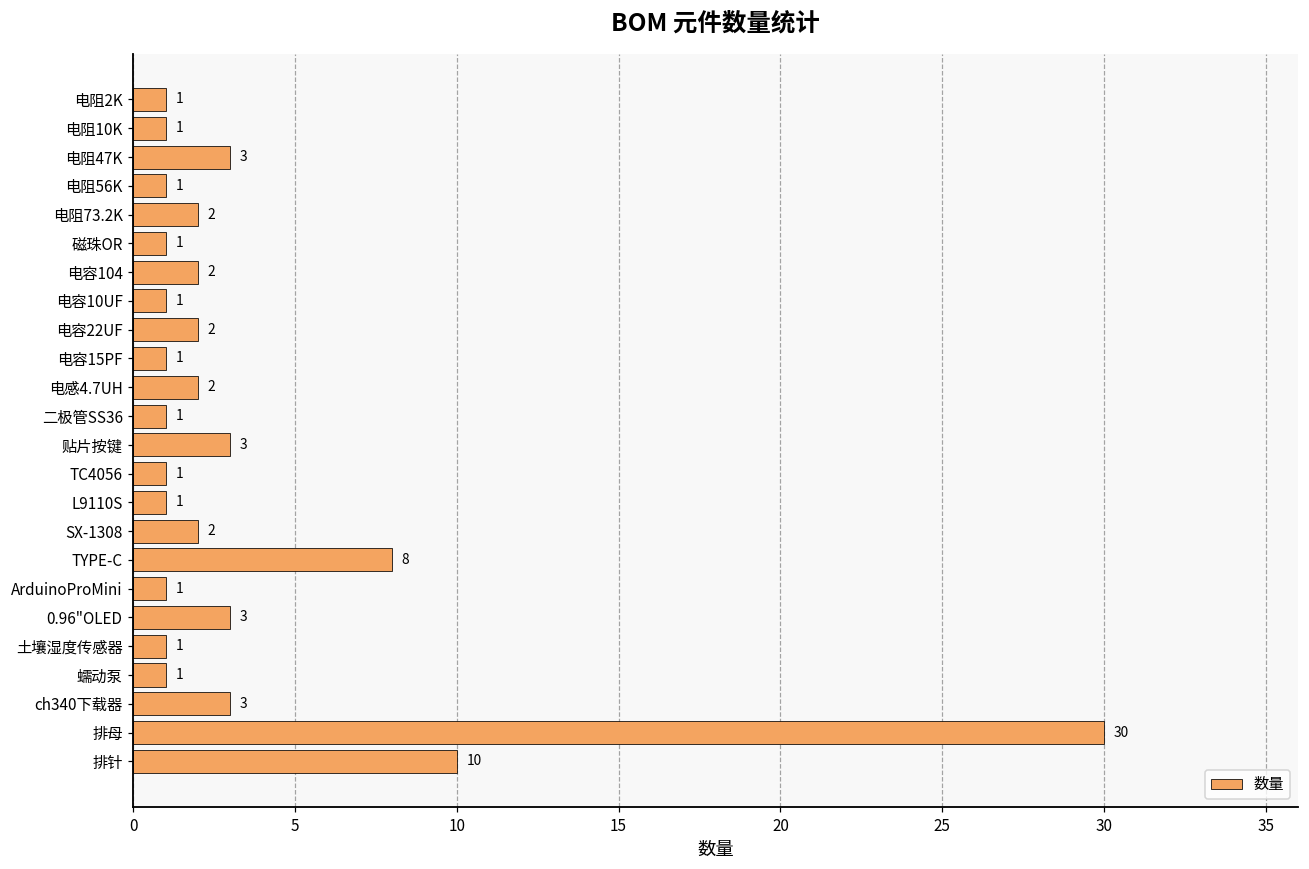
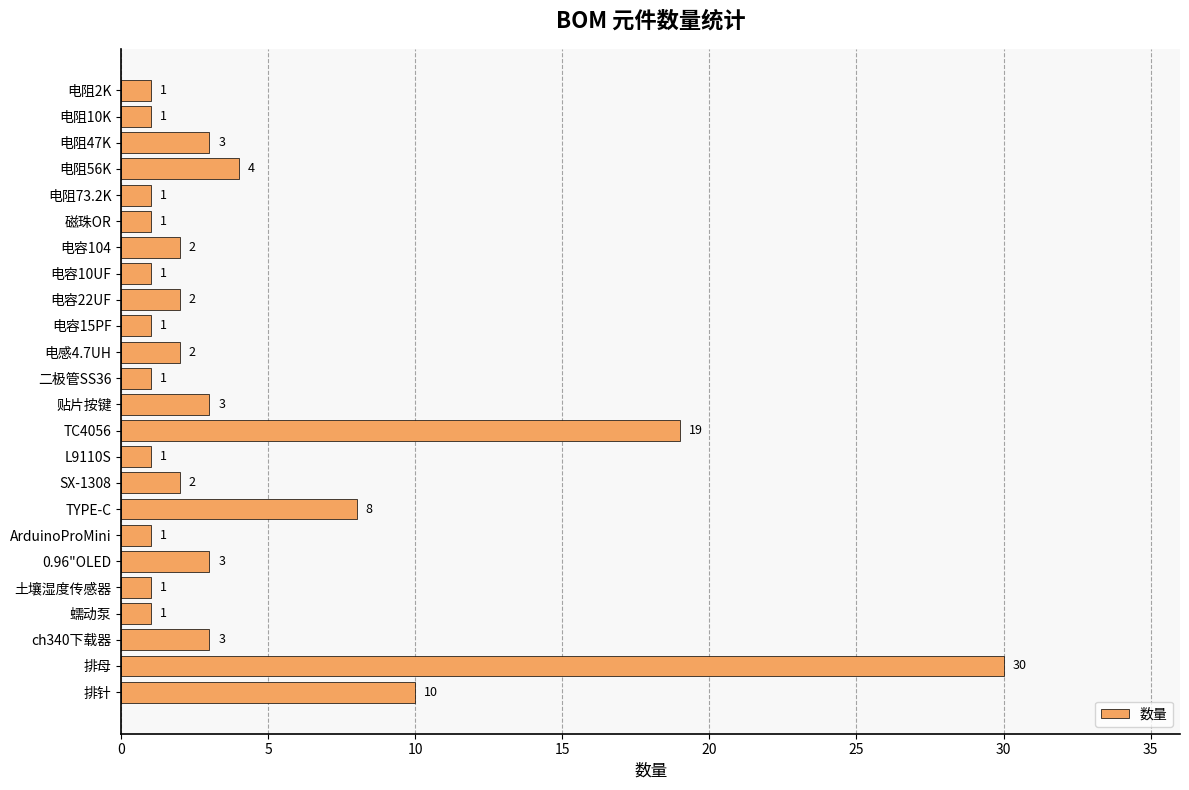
  {
    "电阻2K": 1,
    "电阻10K": 1,
    "电阻47K": 3,
-   "电阻56K": 1,
-   "电阻73.2K": 2,
+   "电阻56K": 4,
+   "电阻73.2K": 1,
    "磁珠OR": 1,
    "电容104": 2,
    "电容10UF": 1,
    "电容22UF": 2,
    "电容15PF": 1,
    "电感4.7UH": 2,
    "二极管SS36": 1,
    "贴片按键": 3,
-   "TC4056": 1,
+   "TC4056": 19,
    "L9110S": 1,
    "SX-1308": 2,
    "TYPE-C": 8,
    "ArduinoProMini": 1,
    "0.96\"OLED": 3,
    "土壤湿度传感器": 1,
    "蠕动泵": 1,
    "ch340下载器": 3,
    "排母": 30,
    "排针": 10
  }
